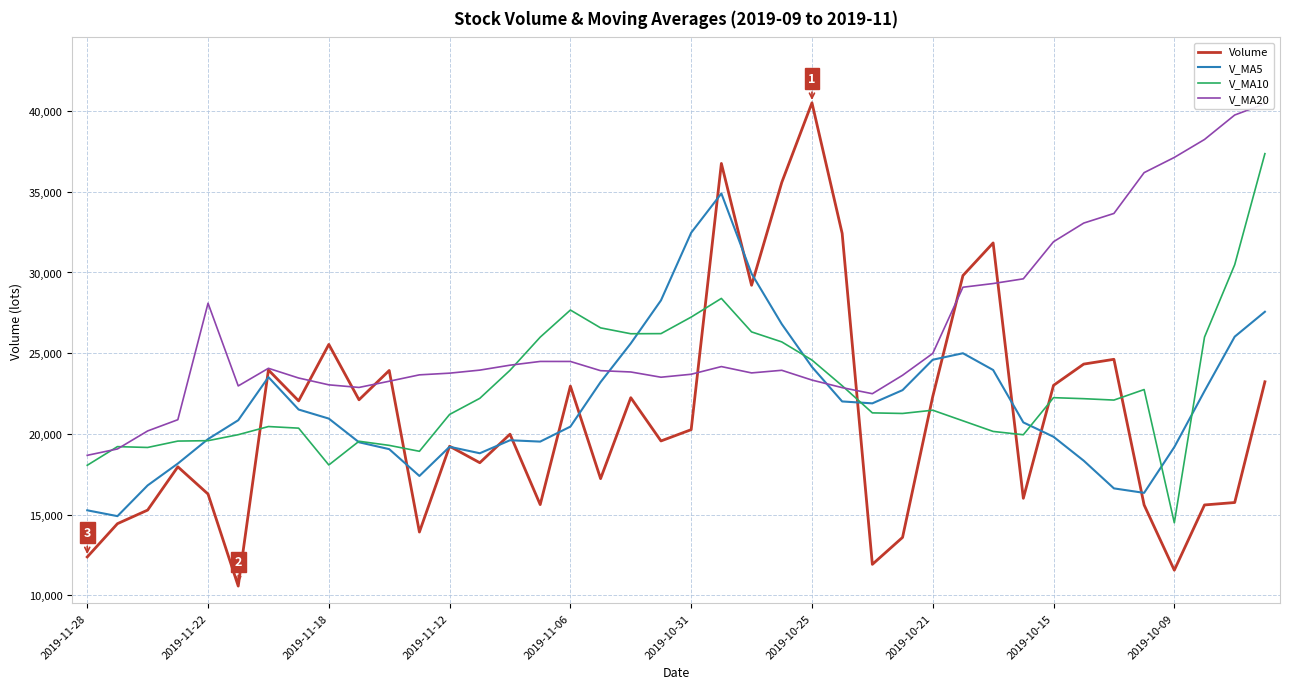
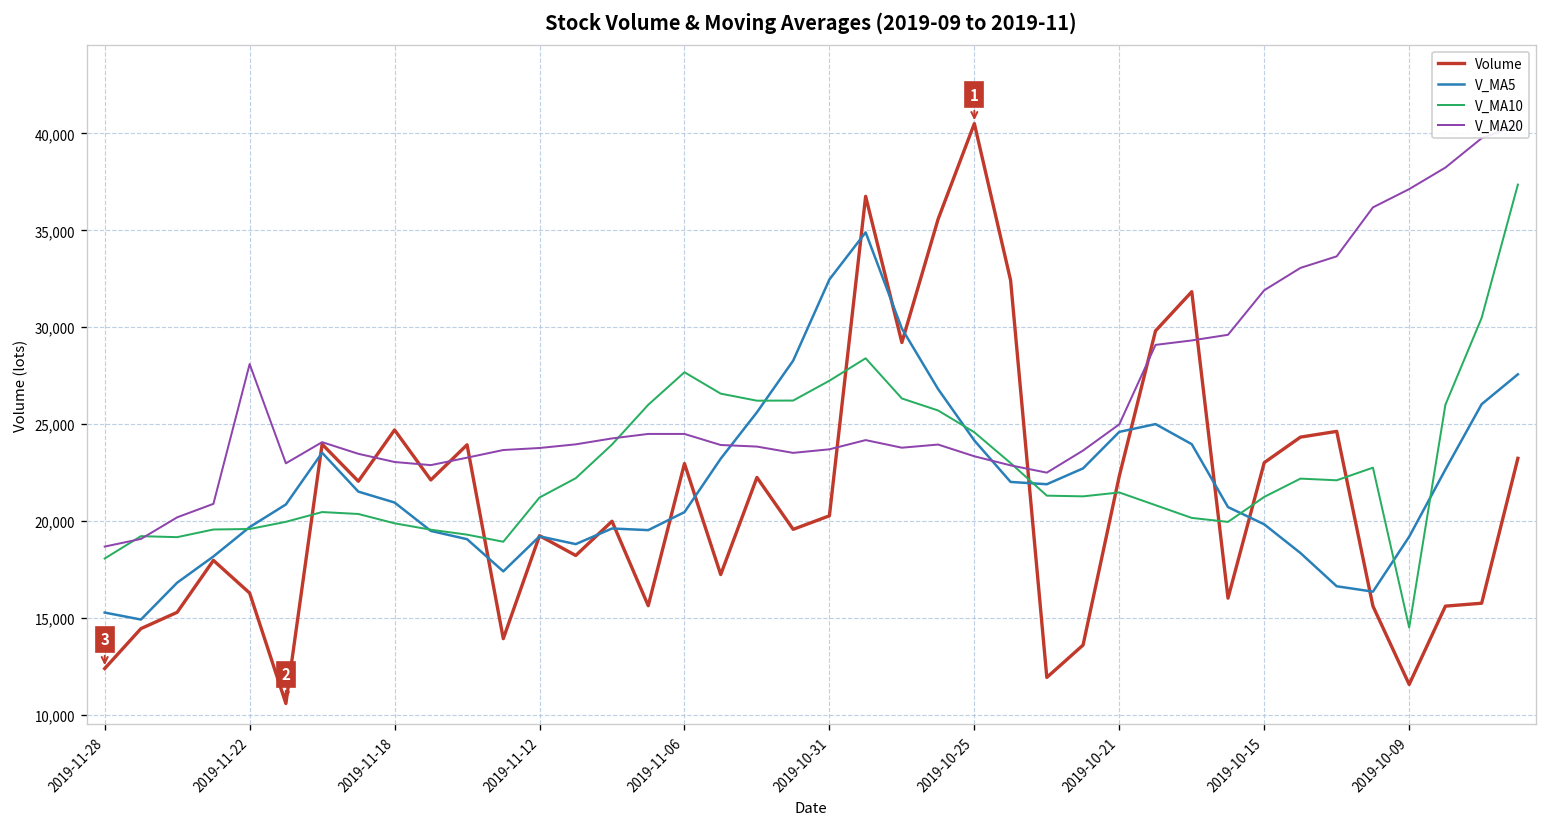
  {
    "Volume": {
      "2019-11-22": "16,300",
-     "2019-11-18": "25,500",
+     "2019-11-18": "24,700",
      "2019-11-06": "23,000",
      "2019-10-31": "20,300",
      "2019-10-21": "22,300",
      "2019-10-15": "23,000",
      "2019-10-09": "11,600"
    },
    "V_MA5": {
      "2019-11-28": "15,300",
      "2019-11-18": "21,000",
      "2019-11-06": "20,500",
      "2019-10-31": "32,500",
      "2019-10-25": "24,200",
      "2019-10-21": "24,600",
      "2019-10-15": "19,800",
      "2019-10-09": "19,200"
    },
    "V_MA10": {
      "2019-11-28": "18,100",
-     "2019-11-18": "18,100",
+     "2019-11-18": "19,900",
      "2019-11-12": "21,200",
      "2019-11-06": "27,700",
      "2019-10-31": "27,200",
      "2019-10-25": "24,600",
      "2019-10-21": "21,500",
-     "2019-10-15": "22,200",
+     "2019-10-15": "21,200",
      "2019-10-09": "14,500"
    },
    "V_MA20": {
      "2019-11-28": "18,700",
      "2019-11-22": "28,100",
      "2019-11-18": "23,000",
      "2019-11-12": "23,800",
      "2019-11-06": "24,500",
      "2019-10-31": "23,700",
      "2019-10-25": "23,300",
      "2019-10-21": "25,000",
      "2019-10-15": "31,900",
      "2019-10-09": "37,100"
    }
  }
